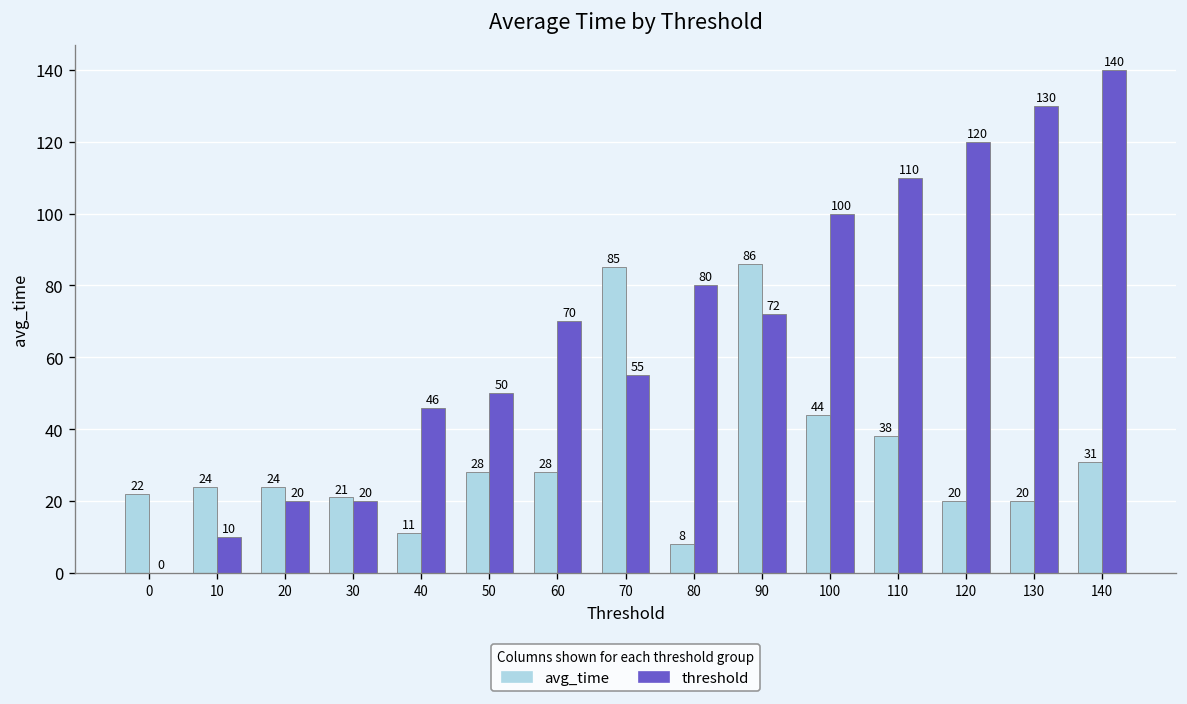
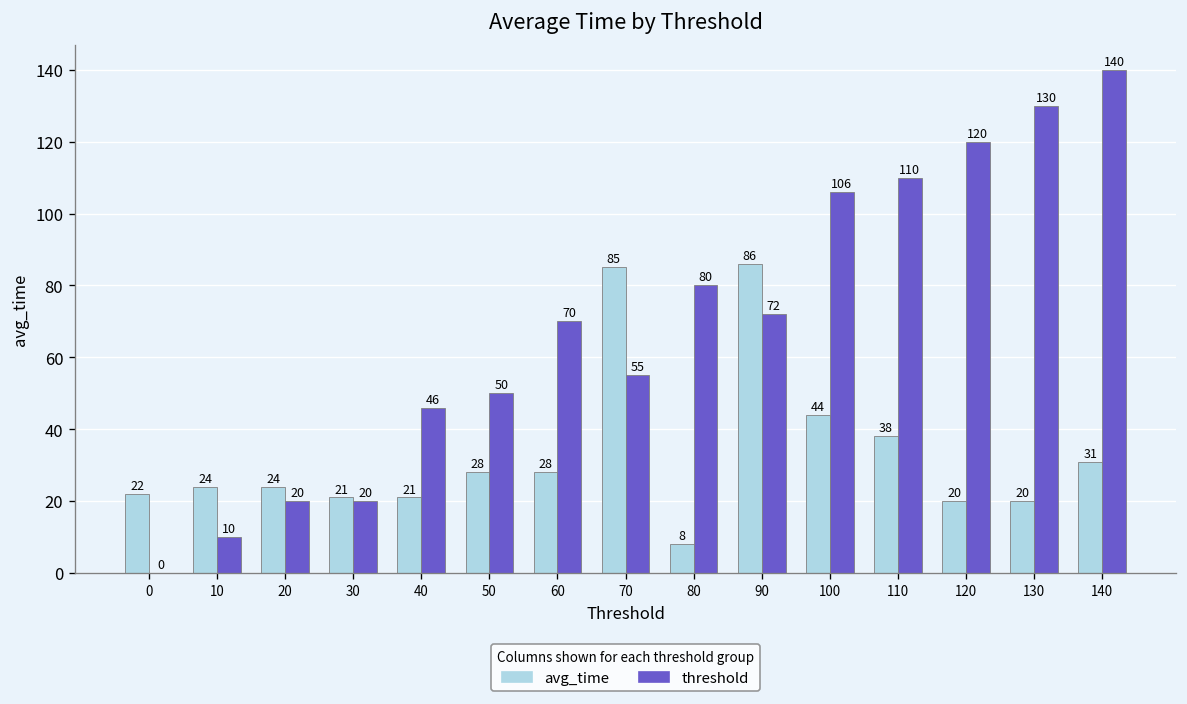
  {
    "avg_time": {
      "0": 22,
      "10": 24,
      "20": 24,
      "30": 21,
-     "40": 11,
+     "40": 21,
      "50": 28,
      "60": 28,
      "70": 85,
      "80": 8,
      "90": 86,
      "100": 44,
      "110": 38,
      "120": 20,
      "130": 20,
      "140": 31
    },
    "threshold": {
      "0": 0,
      "10": 10,
      "20": 20,
      "30": 20,
      "40": 46,
      "50": 50,
      "60": 70,
      "70": 55,
      "80": 80,
      "90": 72,
-     "100": 100,
+     "100": 106,
      "110": 110,
      "120": 120,
      "130": 130,
      "140": 140
    }
  }
